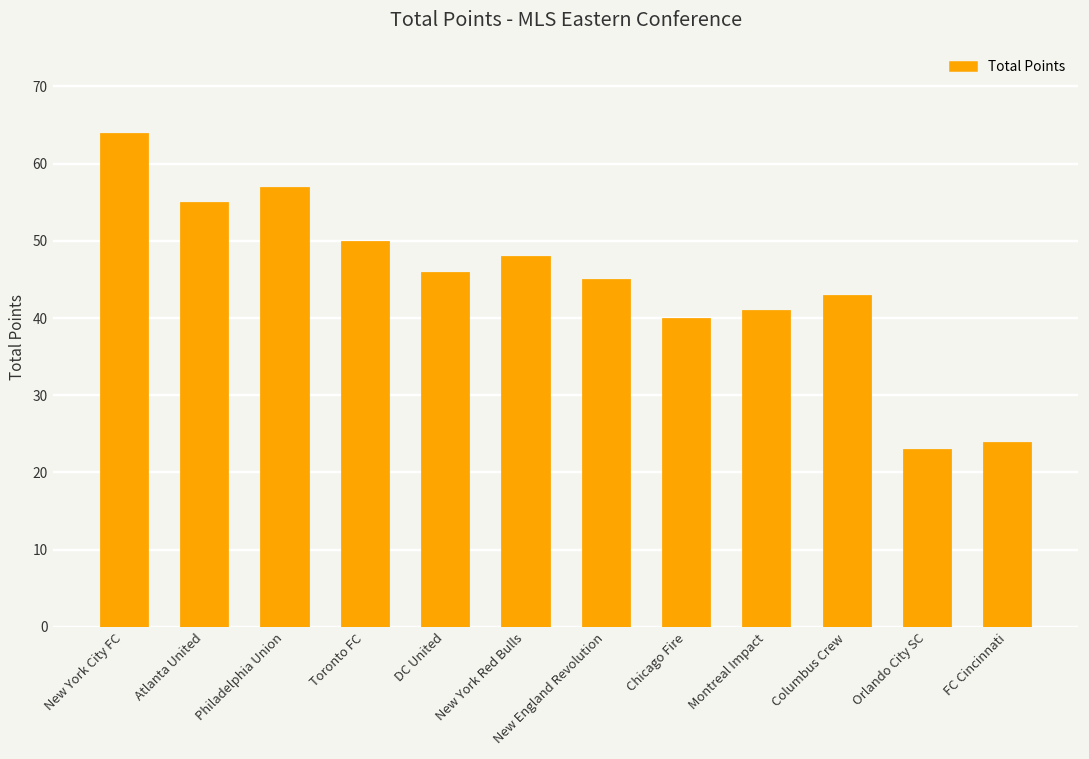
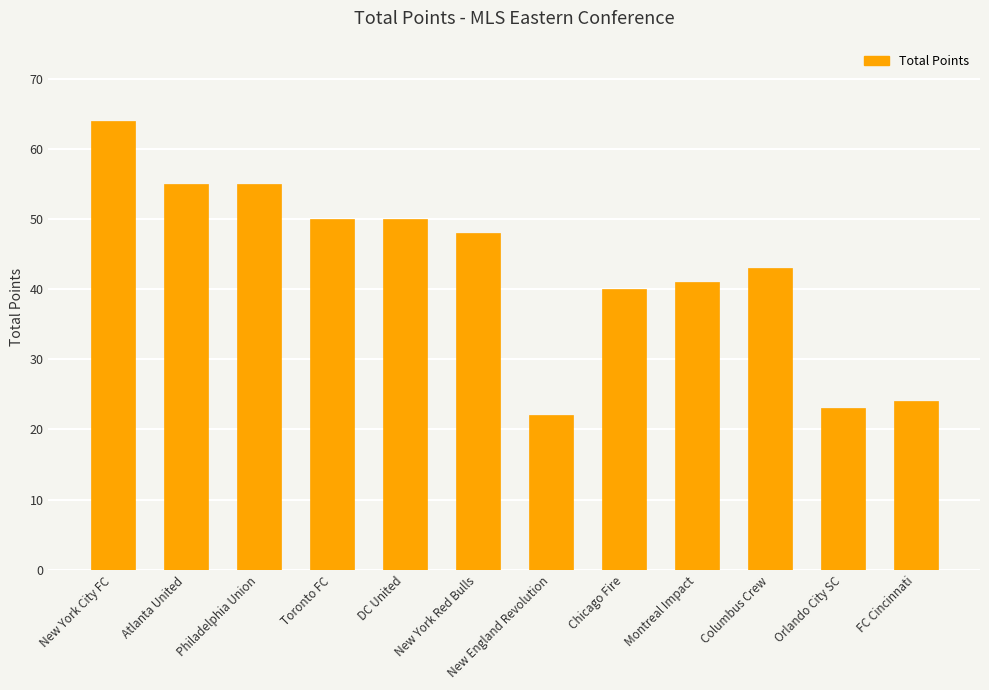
  {
    "New York City FC": 64,
    "Atlanta United": 55,
-   "Philadelphia Union": 57,
+   "Philadelphia Union": 55,
    "Toronto FC": 50,
-   "DC United": 46,
+   "DC United": 50,
    "New York Red Bulls": 48,
-   "New England Revolution": 45,
+   "New England Revolution": 22,
    "Chicago Fire": 40,
    "Montreal Impact": 41,
    "Columbus Crew": 43,
    "Orlando City SC": 23,
    "FC Cincinnati": 24
  }
